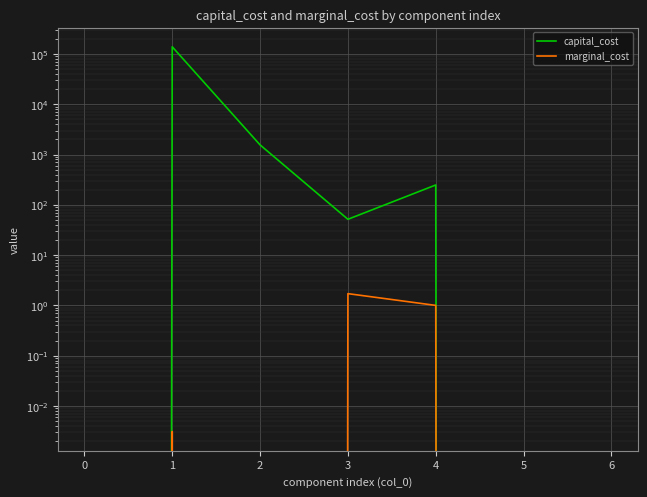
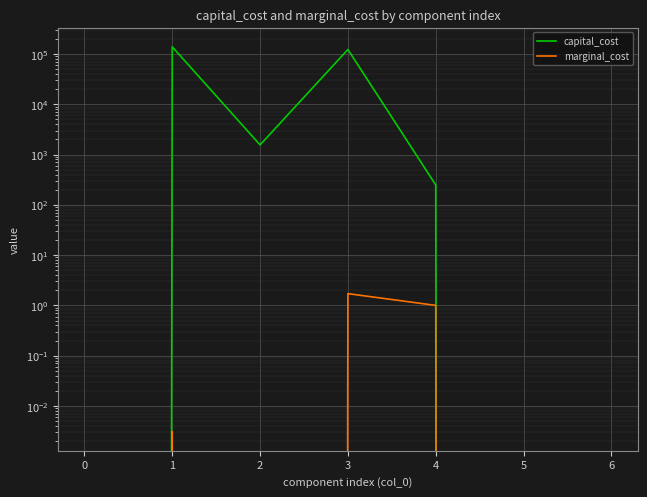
  {
    "capital_cost": {
      "1": 140000,
      "2": 1600,
-     "3": 50,
+     "3": 120000,
      "4": 200
    },
    "marginal_cost": {
      "1": 0.003,
      "3": 1.7,
      "4": 1
    }
  }
